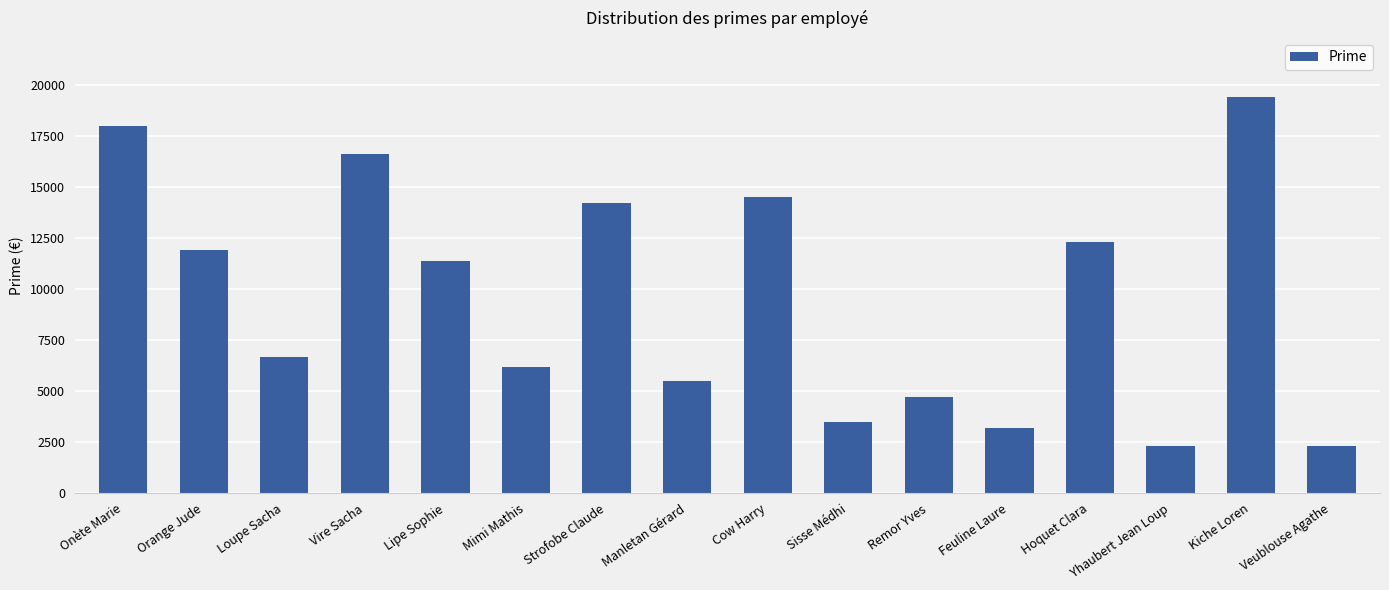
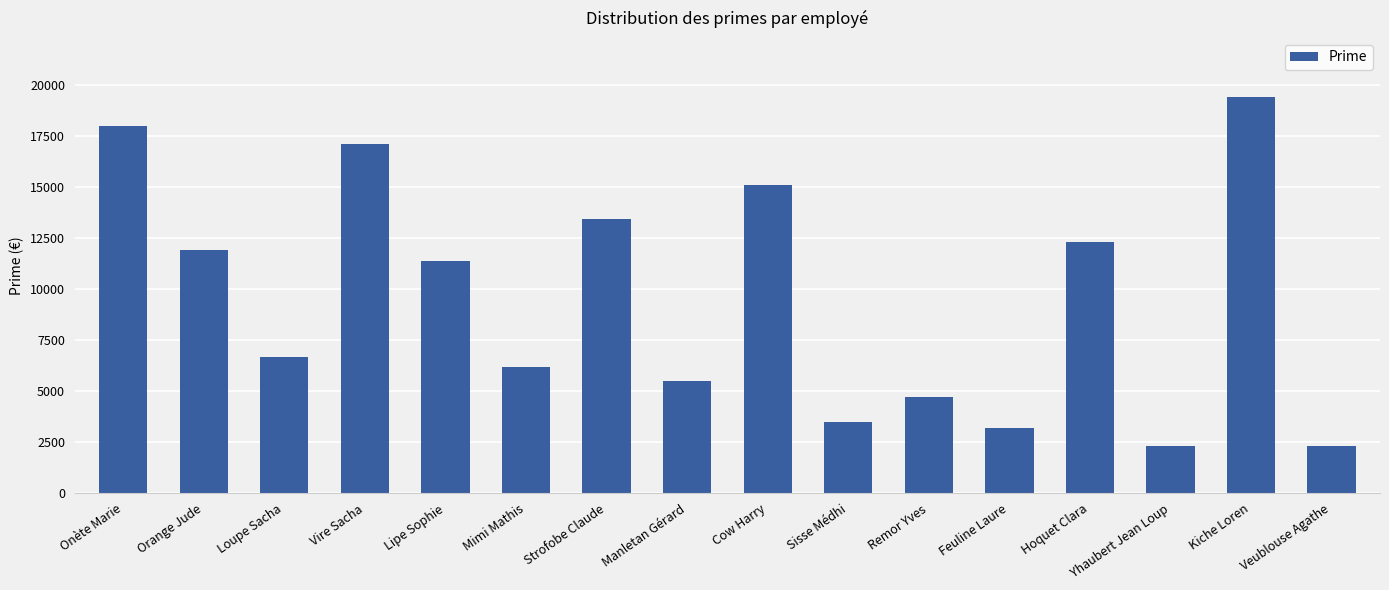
  {
    "Onète Marie": 18000,
    "Orange Jude": 11900,
    "Loupe Sacha": 6700,
-   "Vire Sacha": 16600,
+   "Vire Sacha": 17100,
    "Lipe Sophie": 11400,
    "Mimi Mathis": 6200,
-   "Strofobe Claude": 14200,
+   "Strofobe Claude": 13400,
    "Manletan Gérard": 5500,
-   "Cow Harry": 14500,
+   "Cow Harry": 15100,
    "Sisse Médhi": 3500,
    "Remor Yves": 4700,
    "Feuline Laure": 3200,
    "Hoquet Clara": 12300,
    "Yhaubert Jean Loup": 2300,
    "Kiche Loren": 19400,
    "Veublouse Agathe": 2300
  }
